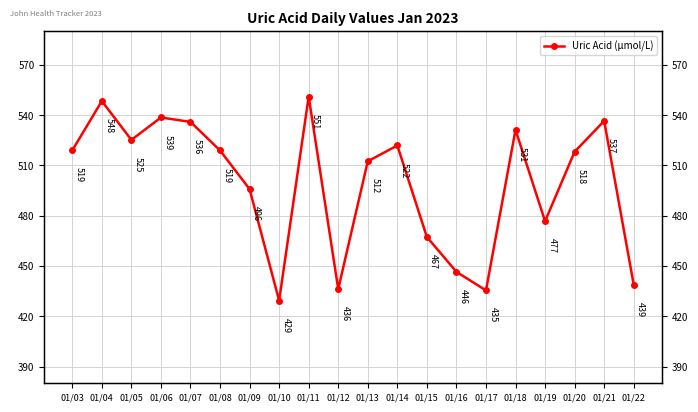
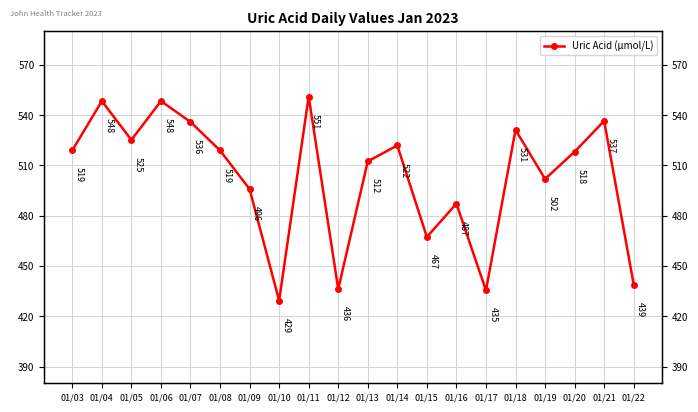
  {
    "01/03": 519,
    "01/04": 548,
    "01/05": 525,
-   "01/06": 539,
+   "01/06": 548,
    "01/07": 536,
    "01/08": 519,
    "01/09": 496,
    "01/10": 429,
    "01/11": 551,
    "01/12": 436,
    "01/13": 512,
    "01/14": 522,
    "01/15": 467,
-   "01/16": 446,
+   "01/16": 487,
    "01/17": 435,
    "01/18": 531,
-   "01/19": 477,
+   "01/19": 502,
    "01/20": 518,
    "01/21": 537,
    "01/22": 439
  }
